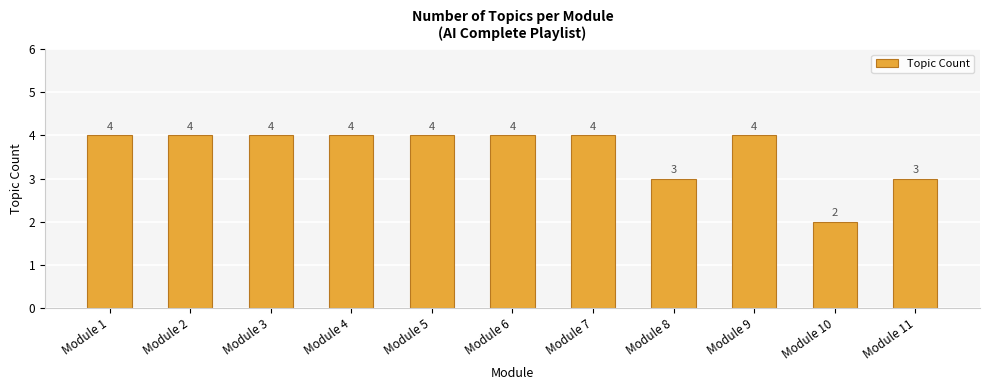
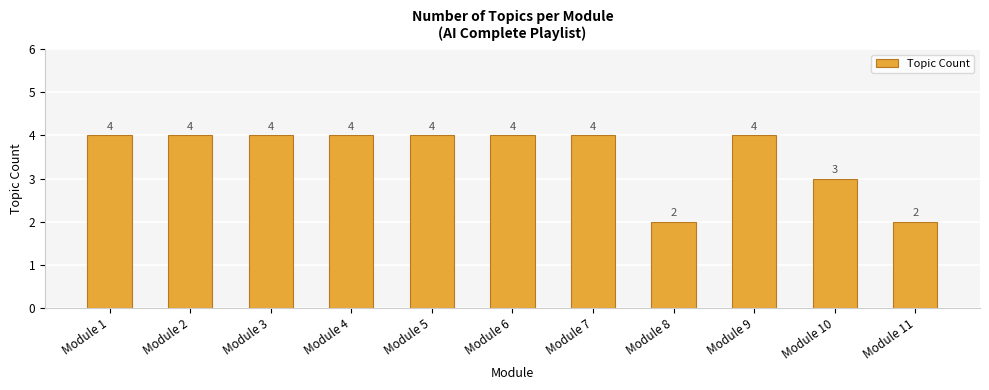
  {
    "Module 1": 4,
    "Module 2": 4,
    "Module 3": 4,
    "Module 4": 4,
    "Module 5": 4,
    "Module 6": 4,
    "Module 7": 4,
-   "Module 8": 3,
+   "Module 8": 2,
    "Module 9": 4,
-   "Module 10": 2,
-   "Module 11": 3
+   "Module 10": 3,
+   "Module 11": 2
  }
